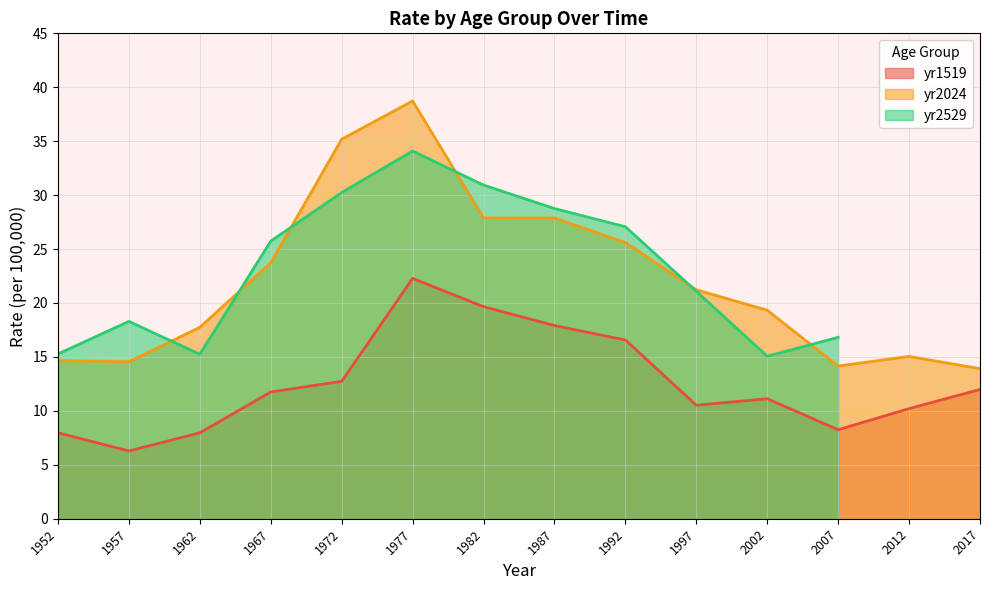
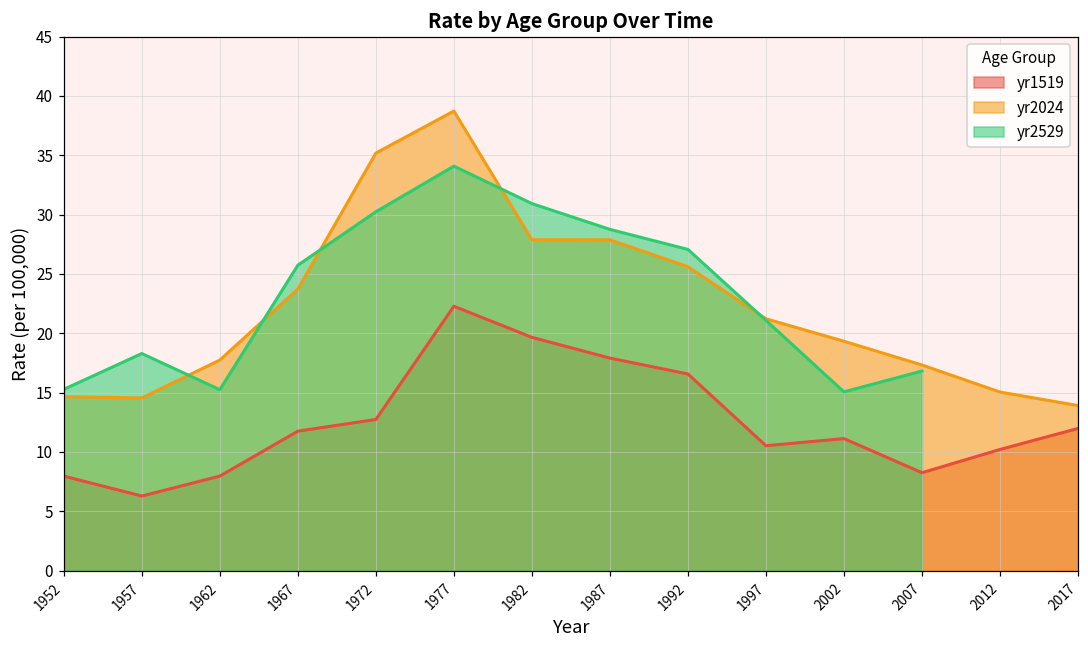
  {
    "yr1519": {
      "1952": 8.0,
      "1957": 6.3,
      "1962": 8.0,
      "1967": 11.8,
      "1972": 12.7,
      "1977": 22.3,
      "1982": 19.7,
      "1987": 17.9,
      "1992": 16.6,
      "1997": 10.5,
      "2002": 11.1,
      "2007": 8.3,
      "2012": 10.2,
      "2017": 12.0
    },
    "yr2024": {
      "1952": 14.7,
      "1957": 14.6,
      "1962": 17.7,
      "1967": 23.7,
      "1972": 35.2,
      "1977": 38.7,
      "1982": 27.9,
      "1987": 27.9,
      "1992": 25.6,
      "2002": 19.3,
-     "2007": 14.2,
+     "2007": 17.3,
      "2012": 15.0,
      "2017": 13.9
    },
    "yr2529": {
      "1952": 15.3,
      "1957": 18.3,
      "1962": 15.2,
      "1967": 25.7,
      "1972": 30.2,
      "1977": 34.1,
      "1982": 30.9,
      "1987": 28.8,
      "1992": 27.1,
      "2002": 15.1,
      "2007": 16.8
    }
  }
